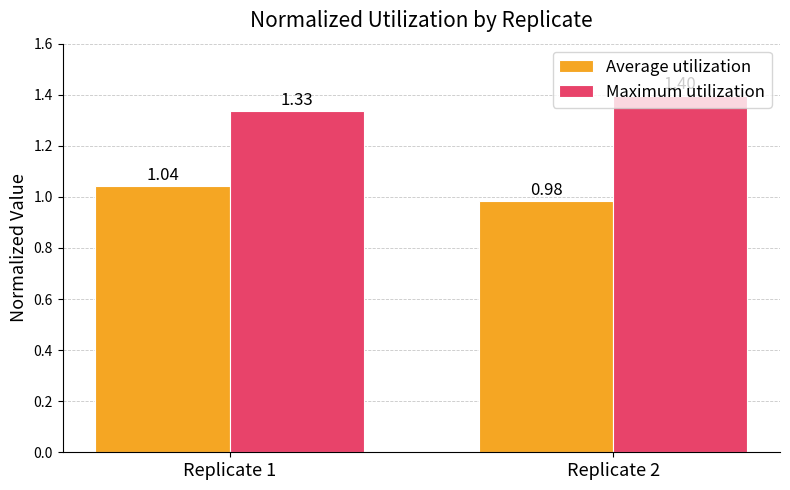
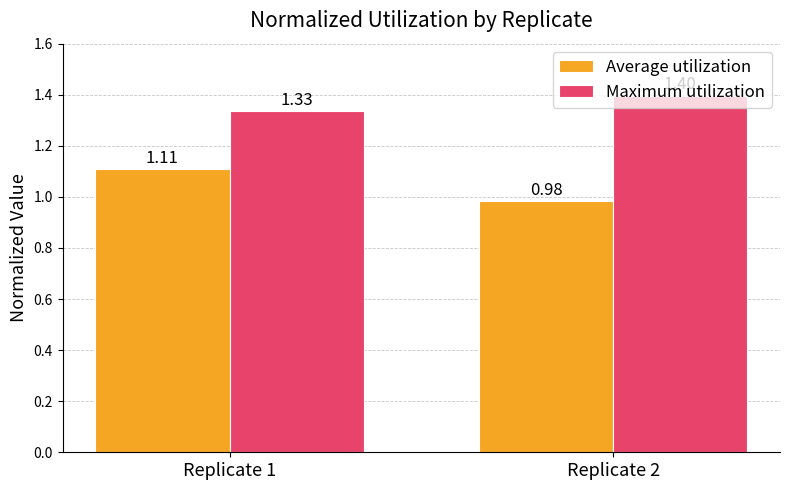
  {
    "Average utilization": {
-     "Replicate 1": 1.04,
+     "Replicate 1": 1.11,
      "Replicate 2": 0.98
    },
    "Maximum utilization": {
      "Replicate 1": 1.33
    }
  }
